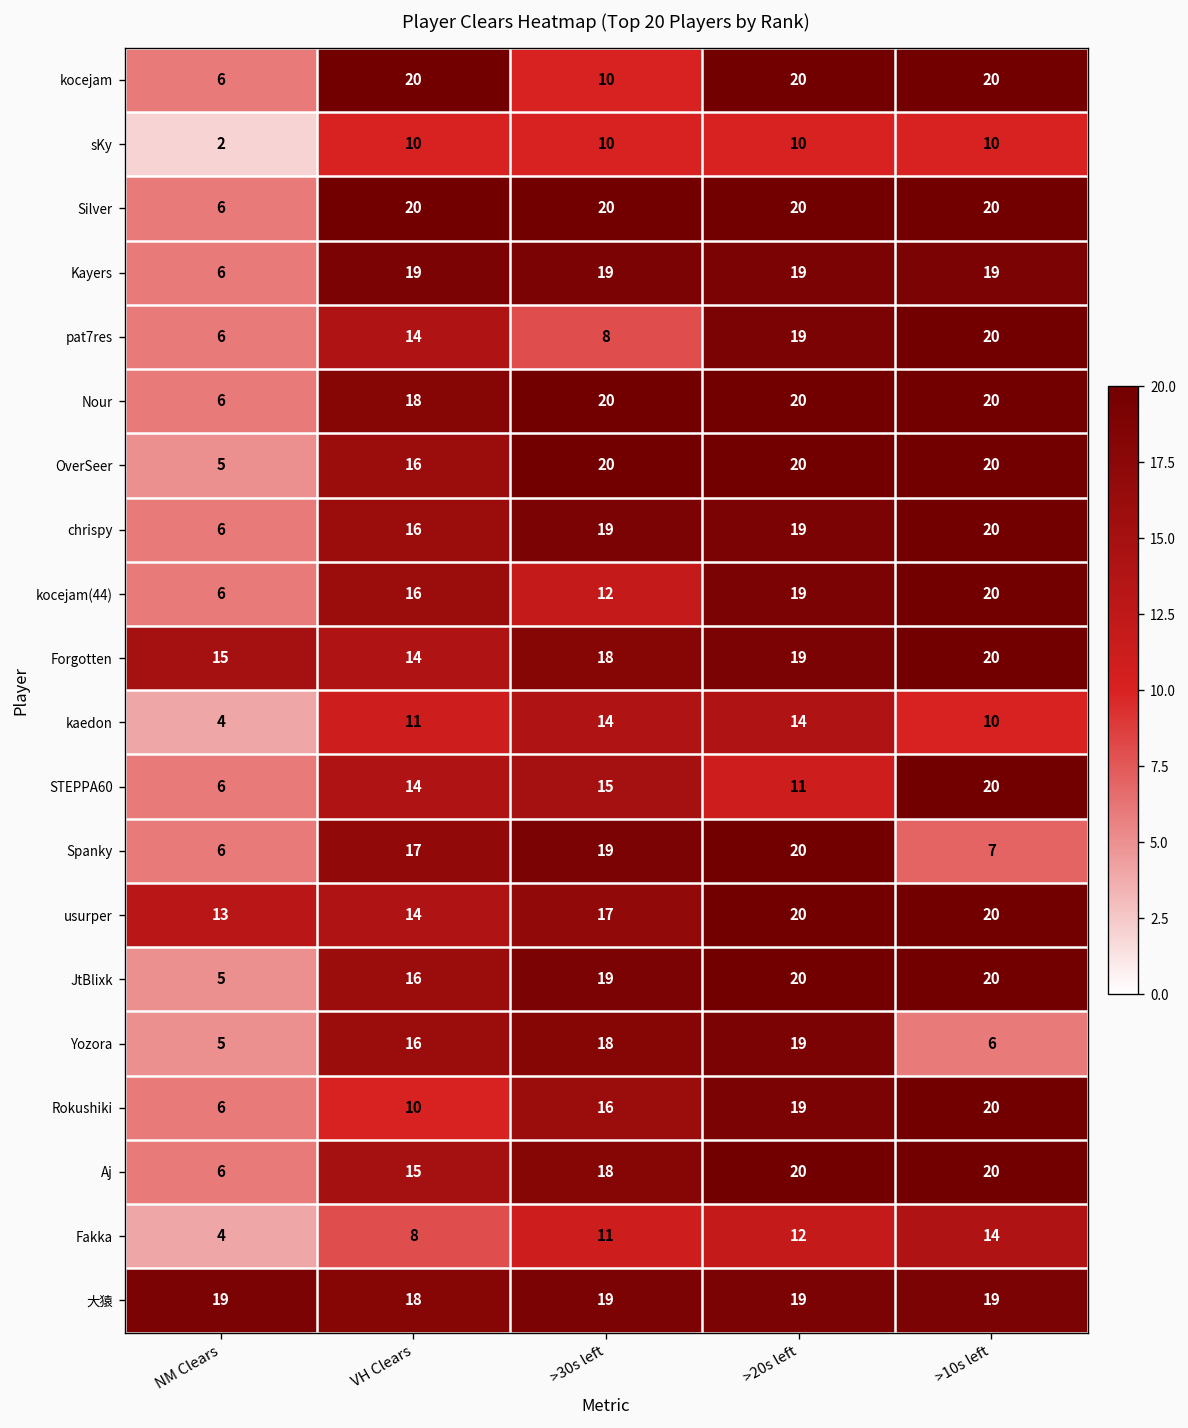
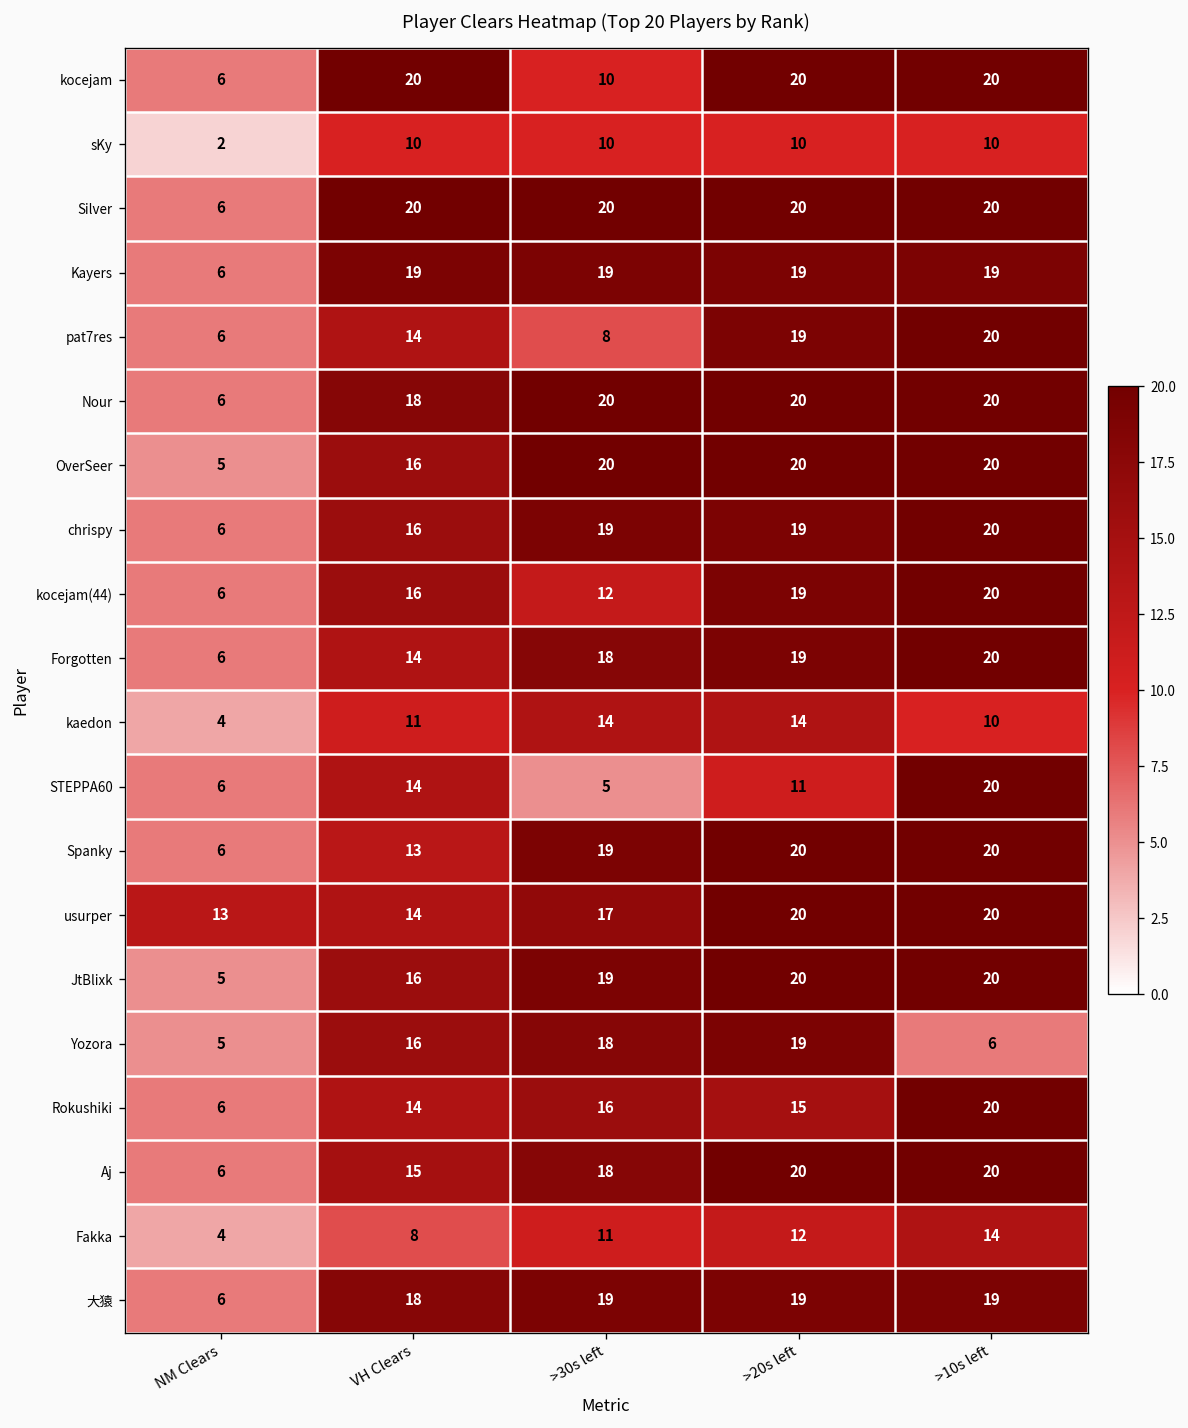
  {
    "kocejam": {
      "NM Clears": 6,
      "VH Clears": 20,
      ">30s left": 10,
      ">20s left": 20,
      ">10s left": 20
    },
    "sKy": {
      "NM Clears": 2,
      "VH Clears": 10,
      ">30s left": 10,
      ">20s left": 10,
      ">10s left": 10
    },
    "Silver": {
      "NM Clears": 6,
      "VH Clears": 20,
      ">30s left": 20,
      ">20s left": 20,
      ">10s left": 20
    },
    "Kayers": {
      "NM Clears": 6,
      "VH Clears": 19,
      ">30s left": 19,
      ">20s left": 19,
      ">10s left": 19
    },
    "pat7res": {
      "NM Clears": 6,
      "VH Clears": 14,
      ">30s left": 8,
      ">20s left": 19,
      ">10s left": 20
    },
    "Nour": {
      "NM Clears": 6,
      "VH Clears": 18,
      ">30s left": 20,
      ">20s left": 20,
      ">10s left": 20
    },
    "OverSeer": {
      "NM Clears": 5,
      "VH Clears": 16,
      ">30s left": 20,
      ">20s left": 20,
      ">10s left": 20
    },
    "chrispy": {
      "NM Clears": 6,
      "VH Clears": 16,
      ">30s left": 19,
      ">20s left": 19,
      ">10s left": 20
    },
    "kocejam(44)": {
      "NM Clears": 6,
      "VH Clears": 16,
      ">30s left": 12,
      ">20s left": 19,
      ">10s left": 20
    },
    "Forgotten": {
-     "NM Clears": 15,
+     "NM Clears": 6,
      "VH Clears": 14,
      ">30s left": 18,
      ">20s left": 19,
      ">10s left": 20
    },
    "kaedon": {
      "NM Clears": 4,
      "VH Clears": 11,
      ">30s left": 14,
      ">20s left": 14,
      ">10s left": 10
    },
    "STEPPA60": {
      "NM Clears": 6,
      "VH Clears": 14,
-     ">30s left": 15,
+     ">30s left": 5,
      ">20s left": 11,
      ">10s left": 20
    },
    "Spanky": {
      "NM Clears": 6,
-     "VH Clears": 17,
+     "VH Clears": 13,
      ">30s left": 19,
      ">20s left": 20,
-     ">10s left": 7
+     ">10s left": 20
    },
    "usurper": {
      "NM Clears": 13,
      "VH Clears": 14,
      ">30s left": 17,
      ">20s left": 20,
      ">10s left": 20
    },
    "JtBlixk": {
      "NM Clears": 5,
      "VH Clears": 16,
      ">30s left": 19,
      ">20s left": 20,
      ">10s left": 20
    },
    "Yozora": {
      "NM Clears": 5,
      "VH Clears": 16,
      ">30s left": 18,
      ">20s left": 19,
      ">10s left": 6
    },
    "Rokushiki": {
      "NM Clears": 6,
-     "VH Clears": 10,
+     "VH Clears": 14,
      ">30s left": 16,
-     ">20s left": 19,
+     ">20s left": 15,
      ">10s left": 20
    },
    "Aj": {
      "NM Clears": 6,
      "VH Clears": 15,
      ">30s left": 18,
      ">20s left": 20,
      ">10s left": 20
    },
    "Fakka": {
      "NM Clears": 4,
      "VH Clears": 8,
      ">30s left": 11,
      ">20s left": 12,
      ">10s left": 14
    },
    "大猿": {
-     "NM Clears": 19,
+     "NM Clears": 6,
      "VH Clears": 18,
      ">30s left": 19,
      ">20s left": 19,
      ">10s left": 19
    }
  }
